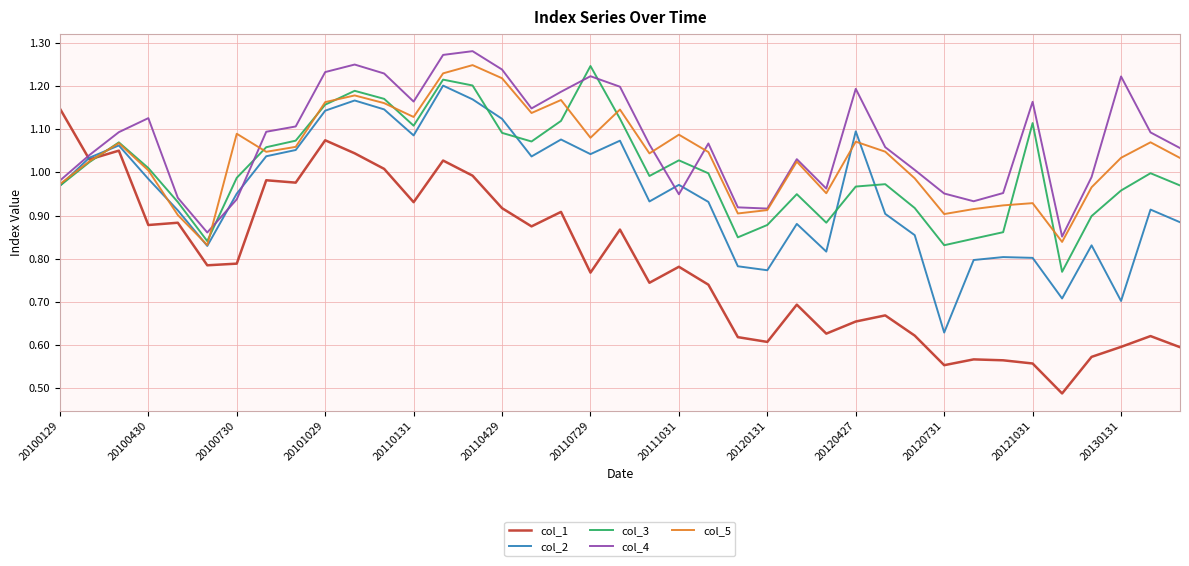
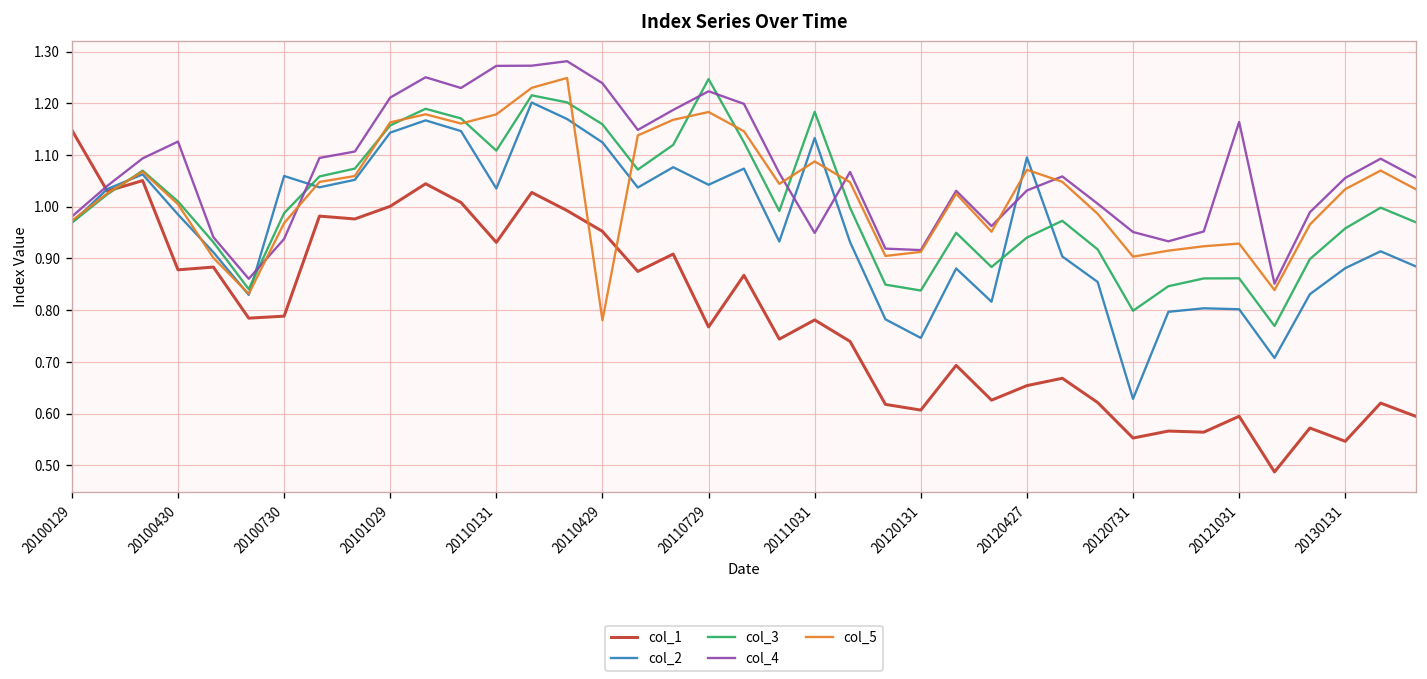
  {
    "col_1": {
      "20100129": 1.15,
      "20100430": 0.88,
      "20100730": 0.79,
-     "20101029": 1.07,
+     "20101029": 1.00,
      "20110131": 0.93,
-     "20110429": 0.92,
+     "20110429": 0.95,
      "20110729": 0.77,
      "20111031": 0.78,
      "20120131": 0.61,
      "20120427": 0.65,
      "20120731": 0.55,
-     "20121031": 0.56,
-     "20130131": 0.60
+     "20121031": 0.59,
+     "20130131": 0.55
    },
    "col_2": {
      "20100430": 0.98,
-     "20100730": 0.95,
+     "20100730": 1.06,
      "20101029": 1.14,
-     "20110131": 1.09,
+     "20110131": 1.04,
      "20110429": 1.12,
      "20110729": 1.04,
-     "20111031": 0.97,
-     "20120131": 0.77,
+     "20111031": 1.13,
+     "20120131": 0.75,
      "20120427": 1.10,
      "20120731": 0.63,
      "20121031": 0.80,
-     "20130131": 0.70
+     "20130131": 0.88
    },
    "col_3": {
      "20100730": 0.99,
      "20110131": 1.11,
-     "20110429": 1.09,
+     "20110429": 1.16,
      "20110729": 1.25,
-     "20111031": 1.03,
-     "20120131": 0.88,
-     "20120427": 0.97,
-     "20120731": 0.83,
-     "20121031": 1.11,
+     "20111031": 1.18,
+     "20120131": 0.84,
+     "20120427": 0.94,
+     "20120731": 0.80,
+     "20121031": 0.86,
      "20130131": 0.96
    },
    "col_4": {
      "20100129": 0.98,
      "20100430": 1.13,
      "20100730": 0.94,
-     "20101029": 1.23,
-     "20110131": 1.16,
+     "20101029": 1.21,
+     "20110131": 1.27,
      "20110429": 1.24,
      "20110729": 1.22,
      "20111031": 0.95,
-     "20120427": 1.19,
+     "20120427": 1.03,
      "20120731": 0.95,
      "20121031": 1.16,
-     "20130131": 1.22
+     "20130131": 1.06
    },
    "col_5": {
-     "20100730": 1.09,
-     "20110131": 1.13,
-     "20110429": 1.22,
-     "20110729": 1.08,
+     "20100730": 0.97,
+     "20110131": 1.18,
+     "20110429": 0.78,
+     "20110729": 1.18,
      "20111031": 1.09,
      "20120427": 1.07,
      "20120731": 0.90,
      "20121031": 0.93,
      "20130131": 1.03
    }
  }
